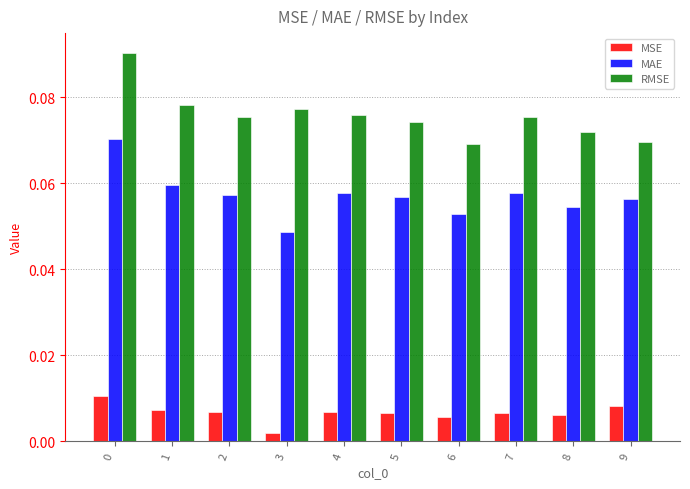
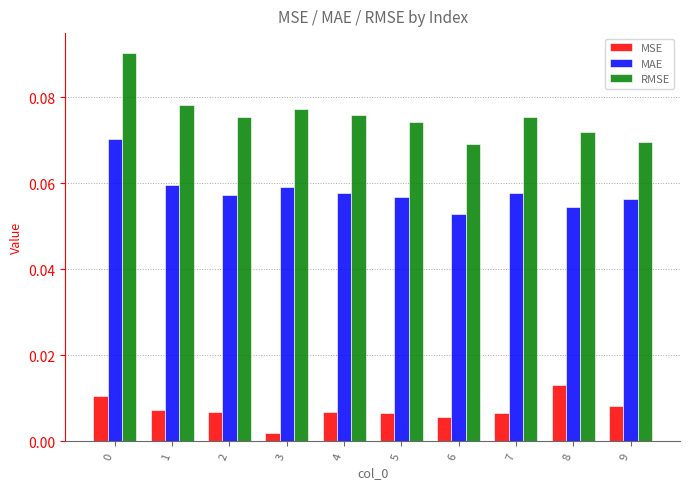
  {
    "MSE": {
      "0": 0.011,
      "1": 0.007,
      "2": 0.007,
      "3": 0.002,
      "4": 0.007,
      "5": 0.007,
      "6": 0.006,
      "7": 0.007,
-     "8": 0.006,
+     "8": 0.013,
      "9": 0.008
    },
    "MAE": {
      "0": 0.070,
      "1": 0.060,
      "2": 0.057,
-     "3": 0.049,
+     "3": 0.059,
      "4": 0.058,
      "5": 0.057,
      "6": 0.053,
      "7": 0.058,
      "8": 0.054,
      "9": 0.056
    },
    "RMSE": {
      "0": 0.090,
      "1": 0.078,
      "2": 0.075,
      "3": 0.077,
      "4": 0.076,
      "5": 0.074,
      "6": 0.069,
      "7": 0.075,
      "8": 0.072,
      "9": 0.070
    }
  }
